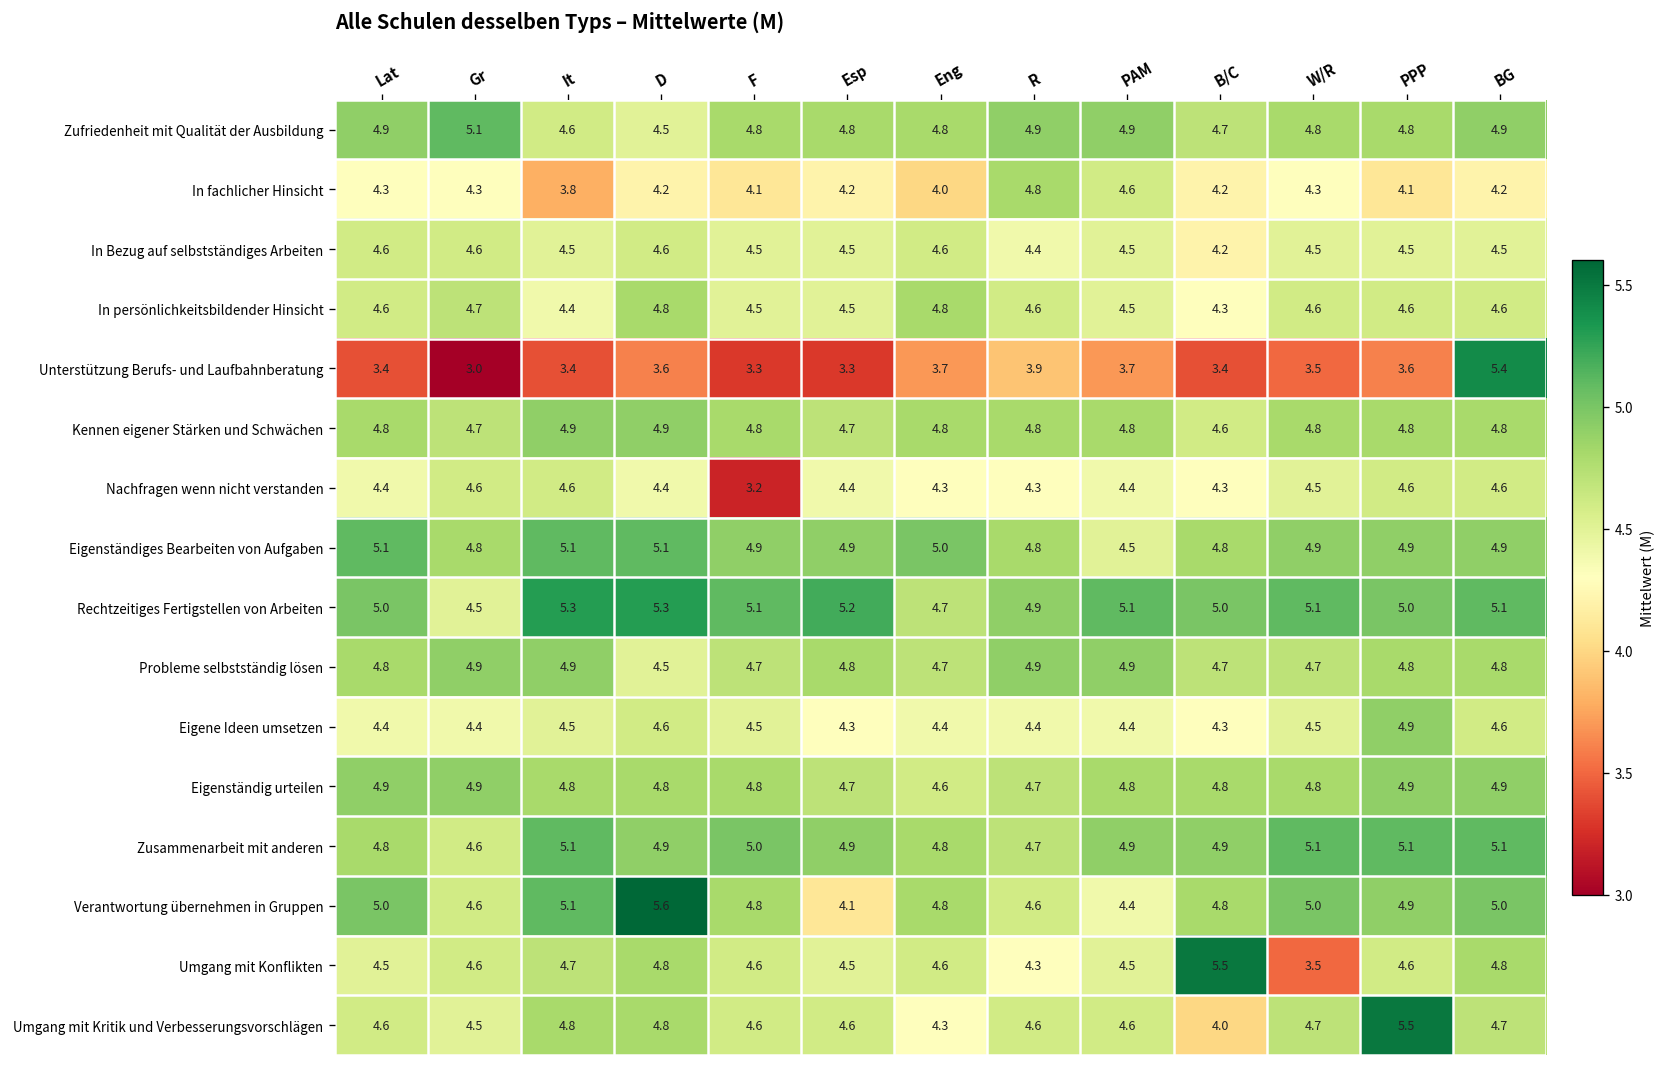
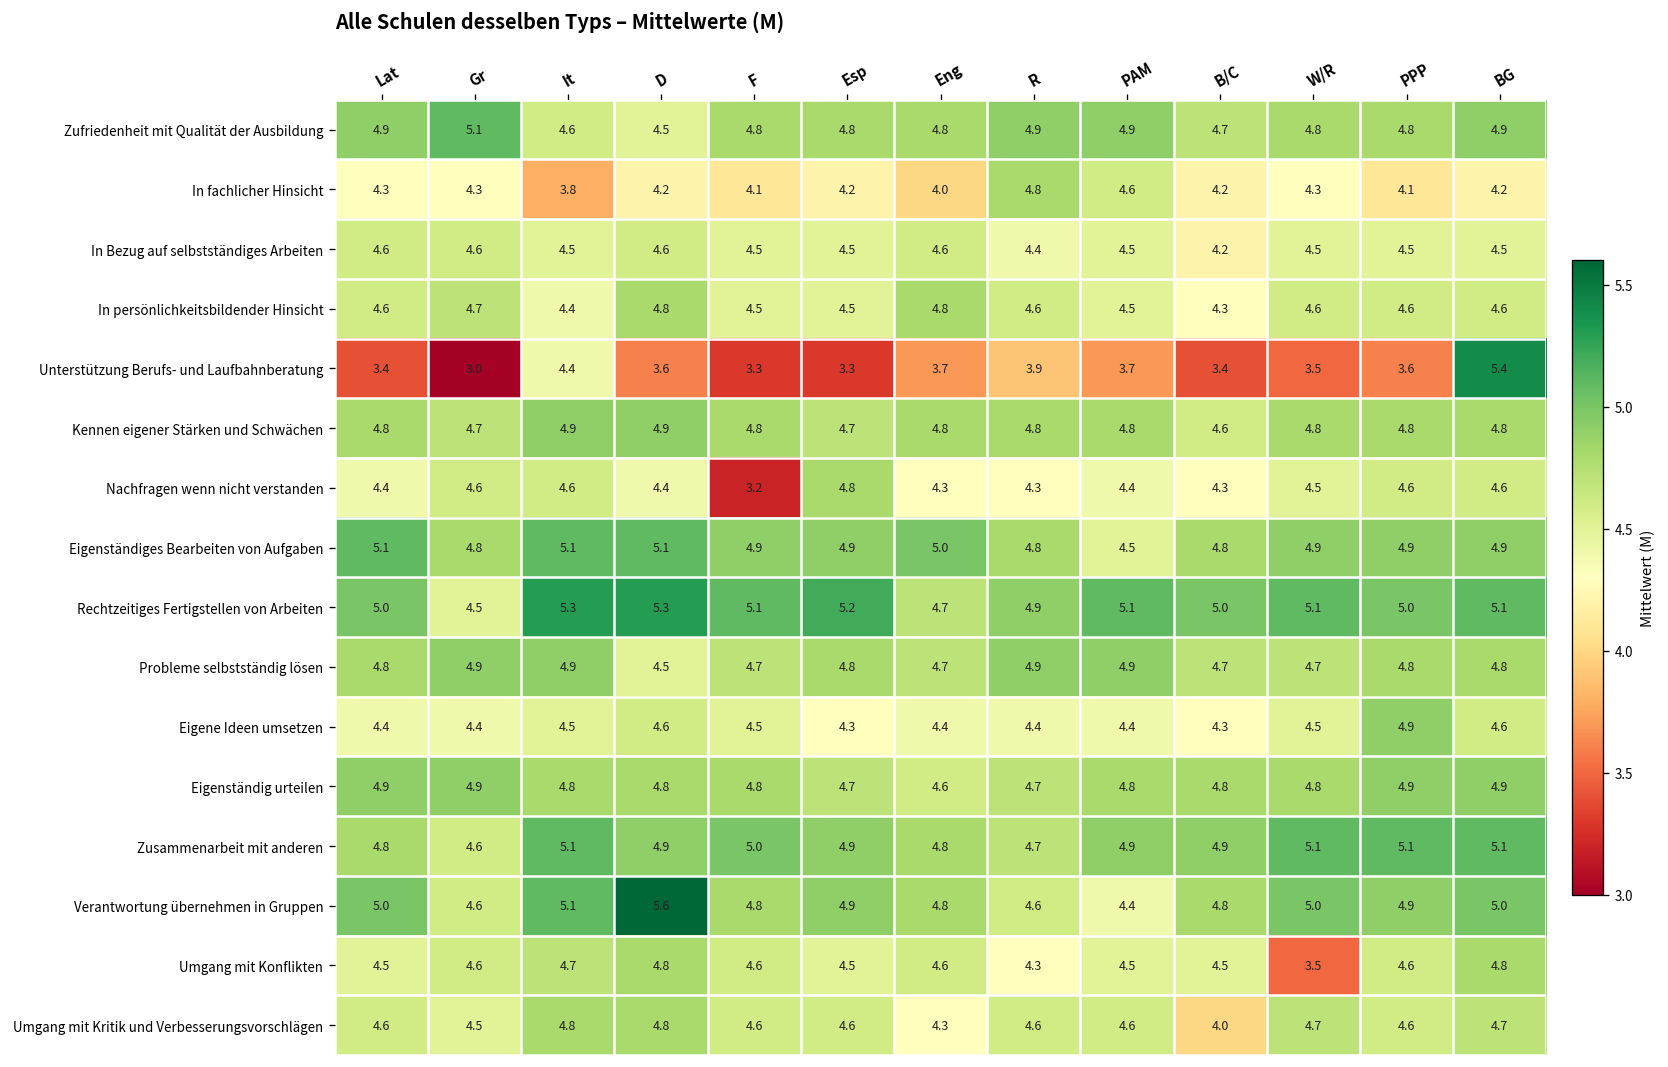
  {
    "Unterstützung Berufs- und Laufbahnberatung": {
      "Lat": 3.4,
      "Gr": 3.0,
-     "It": 3.4,
+     "It": 4.4,
      "D": 3.6,
      "F": 3.3,
      "Esp": 3.3,
      "Eng": 3.7,
      "R": 3.9,
      "PAM": 3.7,
      "B/C": 3.4,
      "W/R": 3.5,
      "PPP": 3.6,
      "BG": 5.4
    },
    "Nachfragen wenn nicht verstanden": {
      "Lat": 4.4,
      "Gr": 4.6,
      "It": 4.6,
      "D": 4.4,
      "F": 3.2,
-     "Esp": 4.4,
+     "Esp": 4.8,
      "Eng": 4.3,
      "R": 4.3,
      "PAM": 4.4,
      "B/C": 4.3,
      "W/R": 4.5,
      "PPP": 4.6,
      "BG": 4.6
    },
    "Verantwortung übernehmen in Gruppen": {
      "Lat": 5.0,
      "Gr": 4.6,
      "It": 5.1,
      "D": 5.6,
      "F": 4.8,
-     "Esp": 4.1,
+     "Esp": 4.9,
      "Eng": 4.8,
      "R": 4.6,
      "PAM": 4.4,
      "B/C": 4.8,
      "W/R": 5.0,
      "PPP": 4.9,
      "BG": 5.0
    },
    "Umgang mit Konflikten": {
      "Lat": 4.5,
      "Gr": 4.6,
      "It": 4.7,
      "D": 4.8,
      "F": 4.6,
      "Esp": 4.5,
      "Eng": 4.6,
      "R": 4.3,
      "PAM": 4.5,
-     "B/C": 5.5,
+     "B/C": 4.5,
      "W/R": 3.5,
      "PPP": 4.6,
      "BG": 4.8
    },
    "Umgang mit Kritik und Verbesserungsvorschlägen": {
      "Lat": 4.6,
      "Gr": 4.5,
      "It": 4.8,
      "D": 4.8,
      "F": 4.6,
      "Esp": 4.6,
      "Eng": 4.3,
      "R": 4.6,
      "PAM": 4.6,
      "B/C": 4.0,
      "W/R": 4.7,
-     "PPP": 5.5,
+     "PPP": 4.6,
      "BG": 4.7
    }
  }
